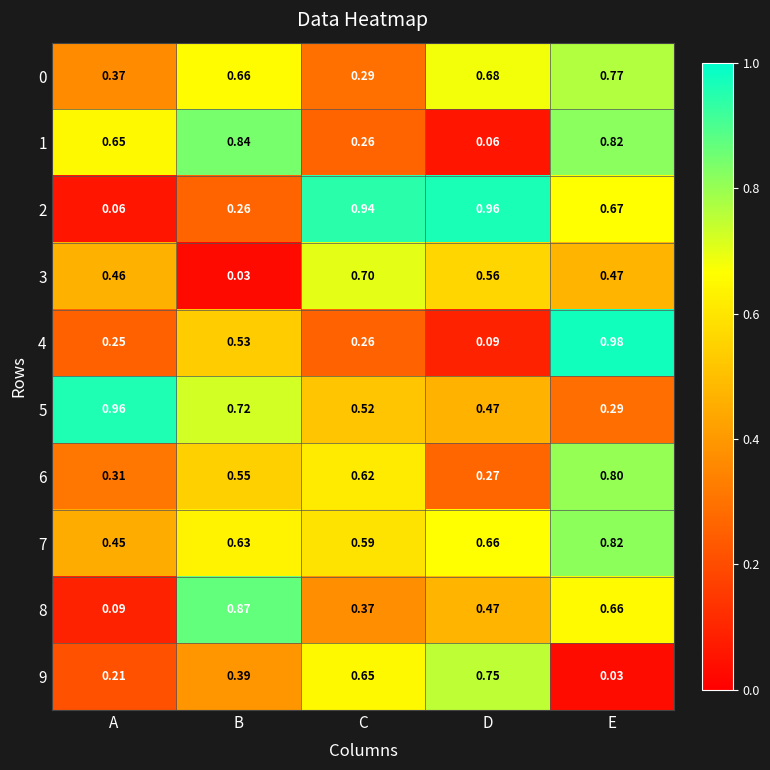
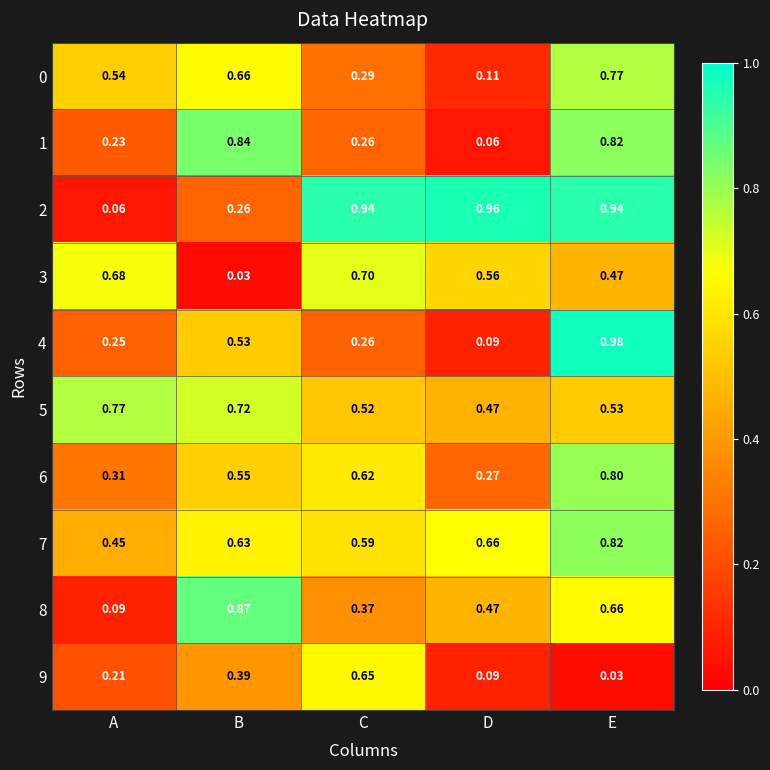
  {
    "0": {
-     "A": 0.37,
+     "A": 0.54,
      "B": 0.66,
      "C": 0.29,
-     "D": 0.68,
+     "D": 0.11,
      "E": 0.77
    },
    "1": {
-     "A": 0.65,
+     "A": 0.23,
      "B": 0.84,
      "C": 0.26,
      "D": 0.06,
      "E": 0.82
    },
    "2": {
      "A": 0.06,
      "B": 0.26,
      "C": 0.94,
      "D": 0.96,
-     "E": 0.67
+     "E": 0.94
    },
    "3": {
-     "A": 0.46,
+     "A": 0.68,
      "B": 0.03,
      "C": 0.70,
      "D": 0.56,
      "E": 0.47
    },
    "4": {
      "A": 0.25,
      "B": 0.53,
      "C": 0.26,
      "D": 0.09,
      "E": 0.98
    },
    "5": {
-     "A": 0.96,
+     "A": 0.77,
      "B": 0.72,
      "C": 0.52,
      "D": 0.47,
-     "E": 0.29
+     "E": 0.53
    },
    "6": {
      "A": 0.31,
      "B": 0.55,
      "C": 0.62,
      "D": 0.27,
      "E": 0.80
    },
    "7": {
      "A": 0.45,
      "B": 0.63,
      "C": 0.59,
      "D": 0.66,
      "E": 0.82
    },
    "8": {
      "A": 0.09,
      "B": 0.87,
      "C": 0.37,
      "D": 0.47,
      "E": 0.66
    },
    "9": {
      "A": 0.21,
      "B": 0.39,
      "C": 0.65,
-     "D": 0.75,
+     "D": 0.09,
      "E": 0.03
    }
  }
